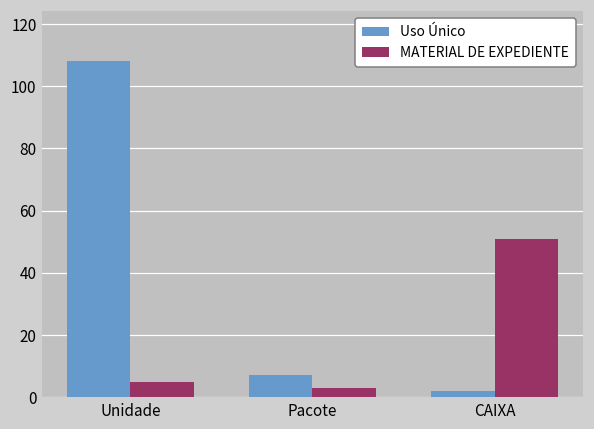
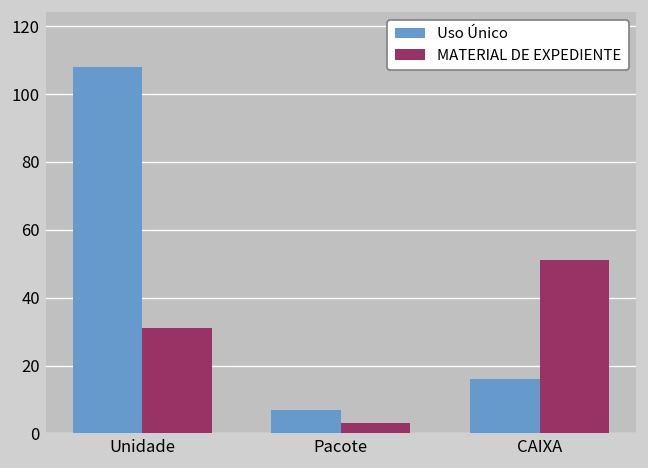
  {
    "Uso Único": {
      "Unidade": 108,
      "Pacote": 7,
-     "CAIXA": 2
+     "CAIXA": 16
    },
    "MATERIAL DE EXPEDIENTE": {
-     "Unidade": 5,
+     "Unidade": 31,
      "Pacote": 3,
      "CAIXA": 51
    }
  }
